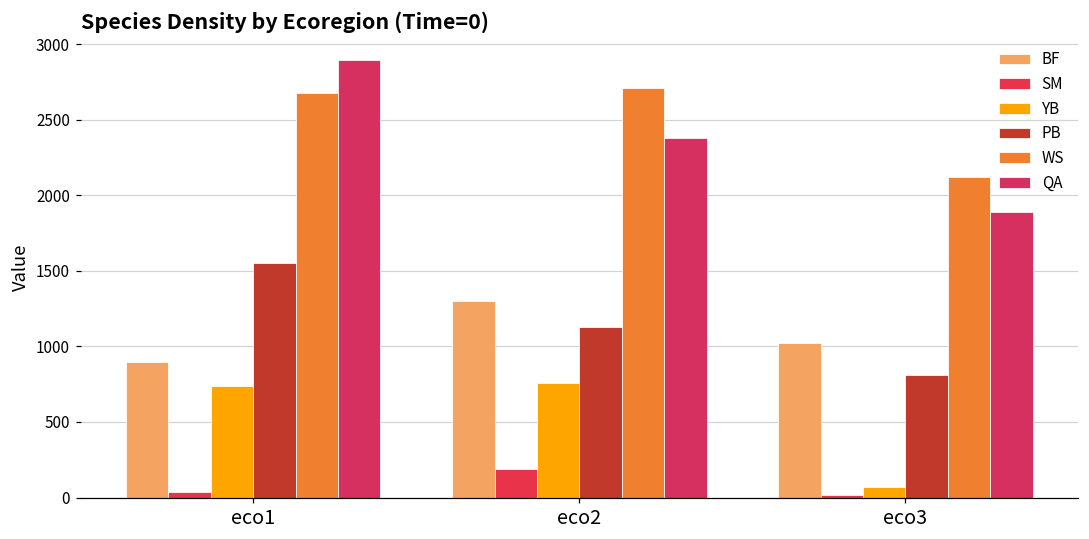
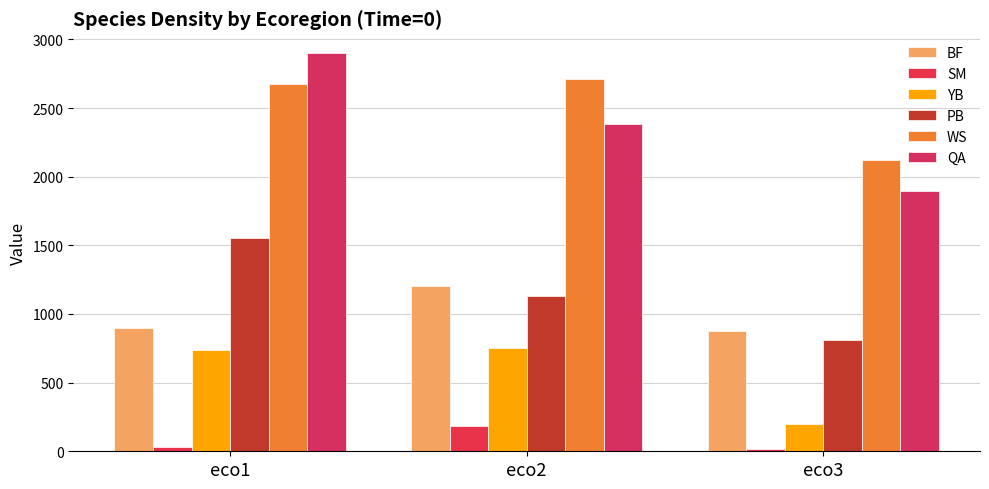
  {
    "BF": {
      "eco1": 900,
-     "eco2": 1300,
-     "eco3": 1020
+     "eco2": 1200,
+     "eco3": 870
    },
    "YB": {
      "eco1": 740,
      "eco2": 760,
-     "eco3": 70
+     "eco3": 200
    },
    "WS": {
      "eco1": 2680,
      "eco2": 2710,
      "eco3": 2120
    }
  }
